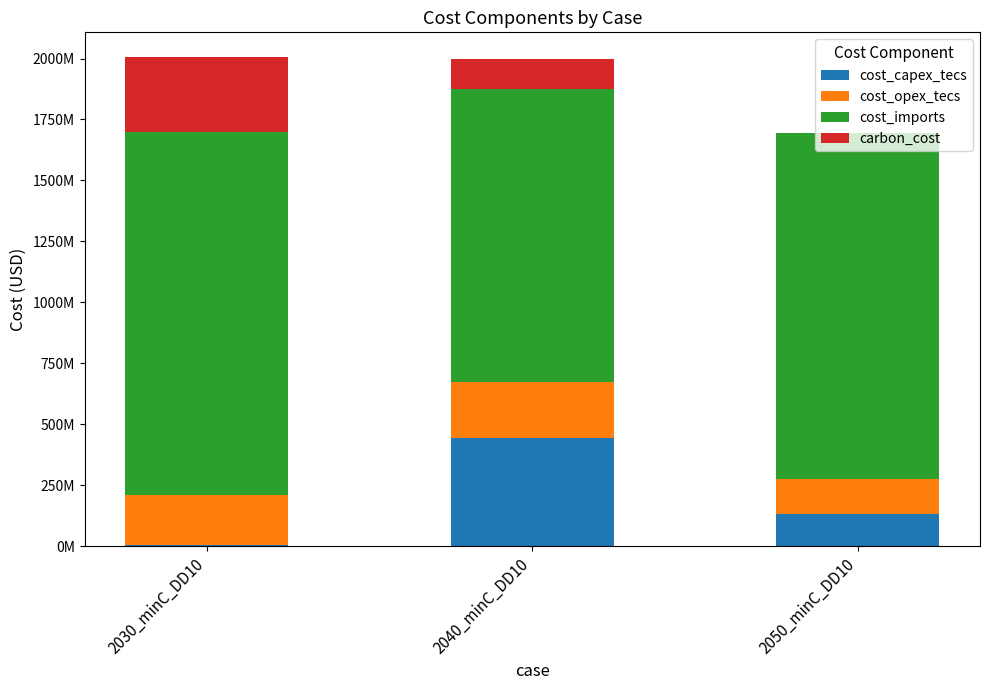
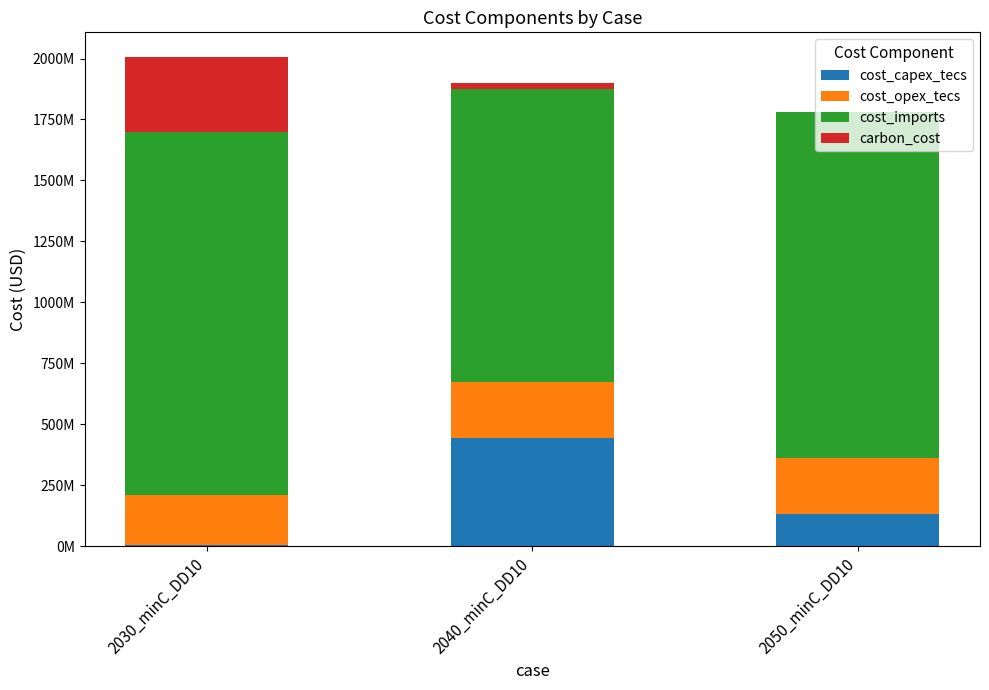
  {
    "cost_capex_tecs": {
      "2040_minC_DD10": 440000000,
      "2050_minC_DD10": 130000000
    },
    "cost_opex_tecs": {
      "2030_minC_DD10": 200000000,
      "2040_minC_DD10": 230000000,
-     "2050_minC_DD10": 140000000
+     "2050_minC_DD10": 230000000
    },
    "cost_imports": {
      "2030_minC_DD10": 1490000000,
      "2040_minC_DD10": 1200000000
    },
    "carbon_cost": {
      "2030_minC_DD10": 310000000,
-     "2040_minC_DD10": 120000000
+     "2040_minC_DD10": 20000000
    }
  }
